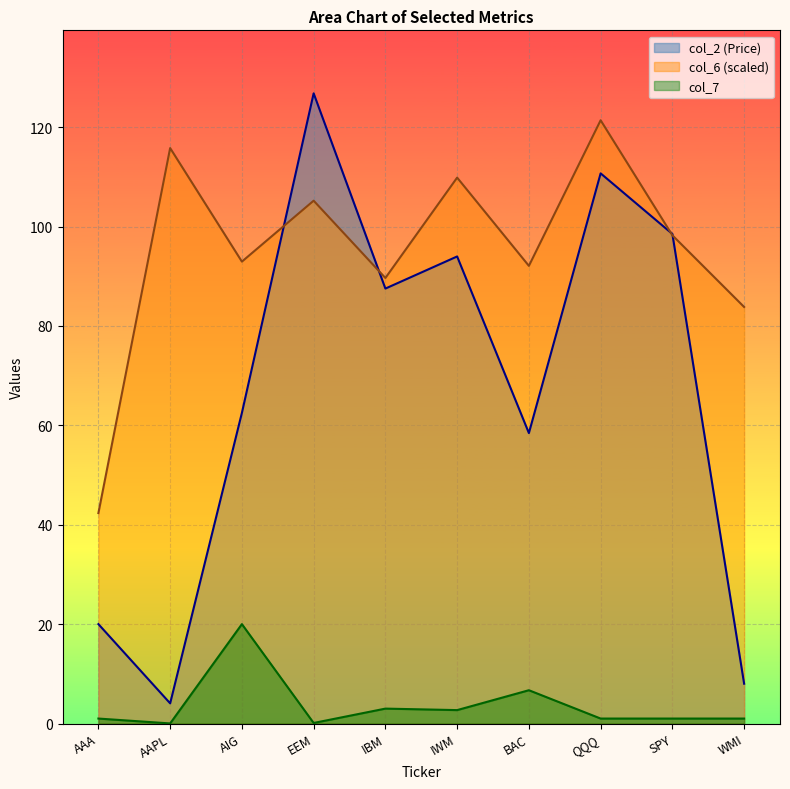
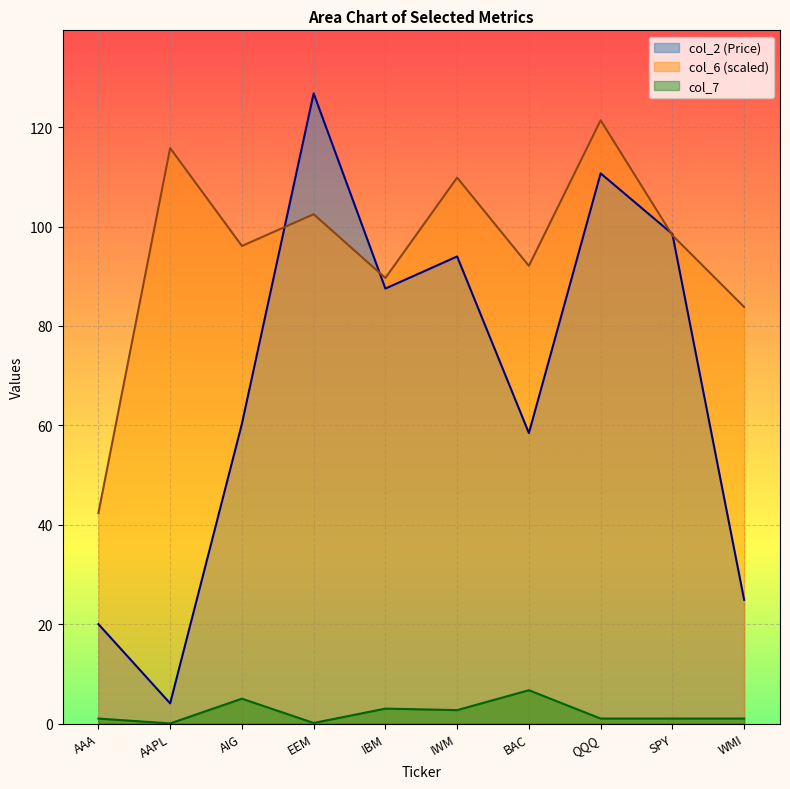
  {
    "col_2 (Price)": {
      "AAA": 20,
      "AAPL": 4,
-     "AIG": 63,
+     "AIG": 60,
      "EEM": 127,
      "IBM": 88,
      "IWM": 94,
      "BAC": 58,
      "QQQ": 111,
-     "WMI": 8
+     "WMI": 25
    },
    "col_6 (scaled)": {
      "AAA": 42,
      "AAPL": 116,
-     "AIG": 93,
-     "EEM": 105,
+     "AIG": 96,
+     "EEM": 102,
      "IBM": 90,
      "IWM": 110,
      "BAC": 92,
      "QQQ": 121,
      "WMI": 84
    },
    "col_7": {
      "AAA": 1,
      "AAPL": 0,
-     "AIG": 20,
+     "AIG": 5,
      "EEM": 0,
      "IBM": 3,
      "IWM": 3,
      "BAC": 7,
      "QQQ": 1,
      "SPY": 1,
      "WMI": 1
    }
  }
